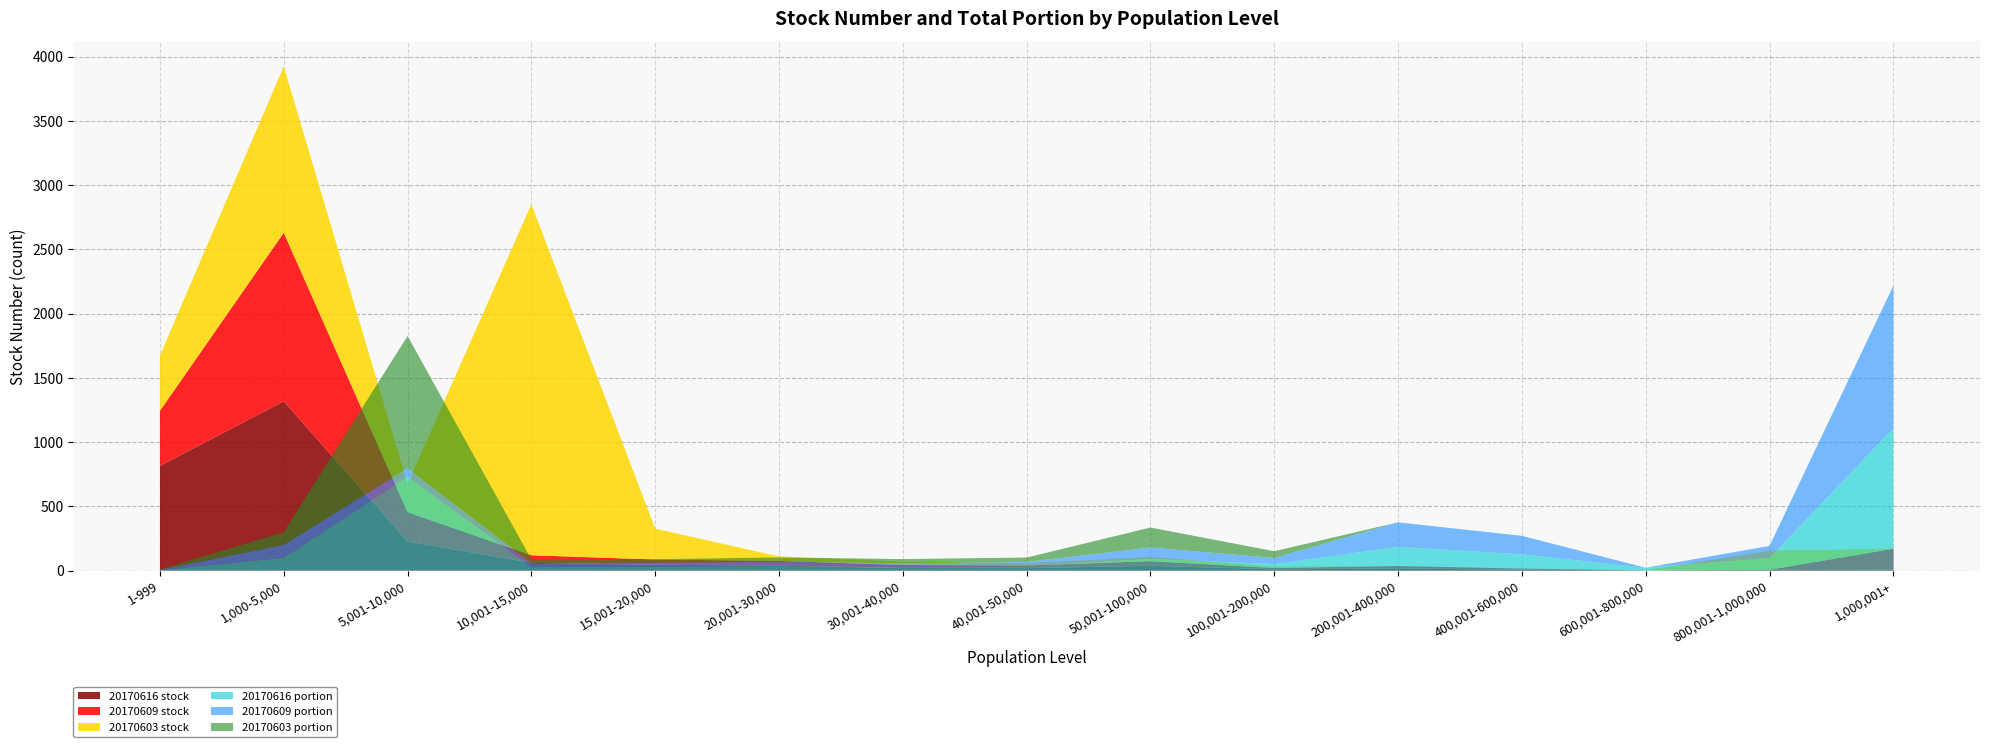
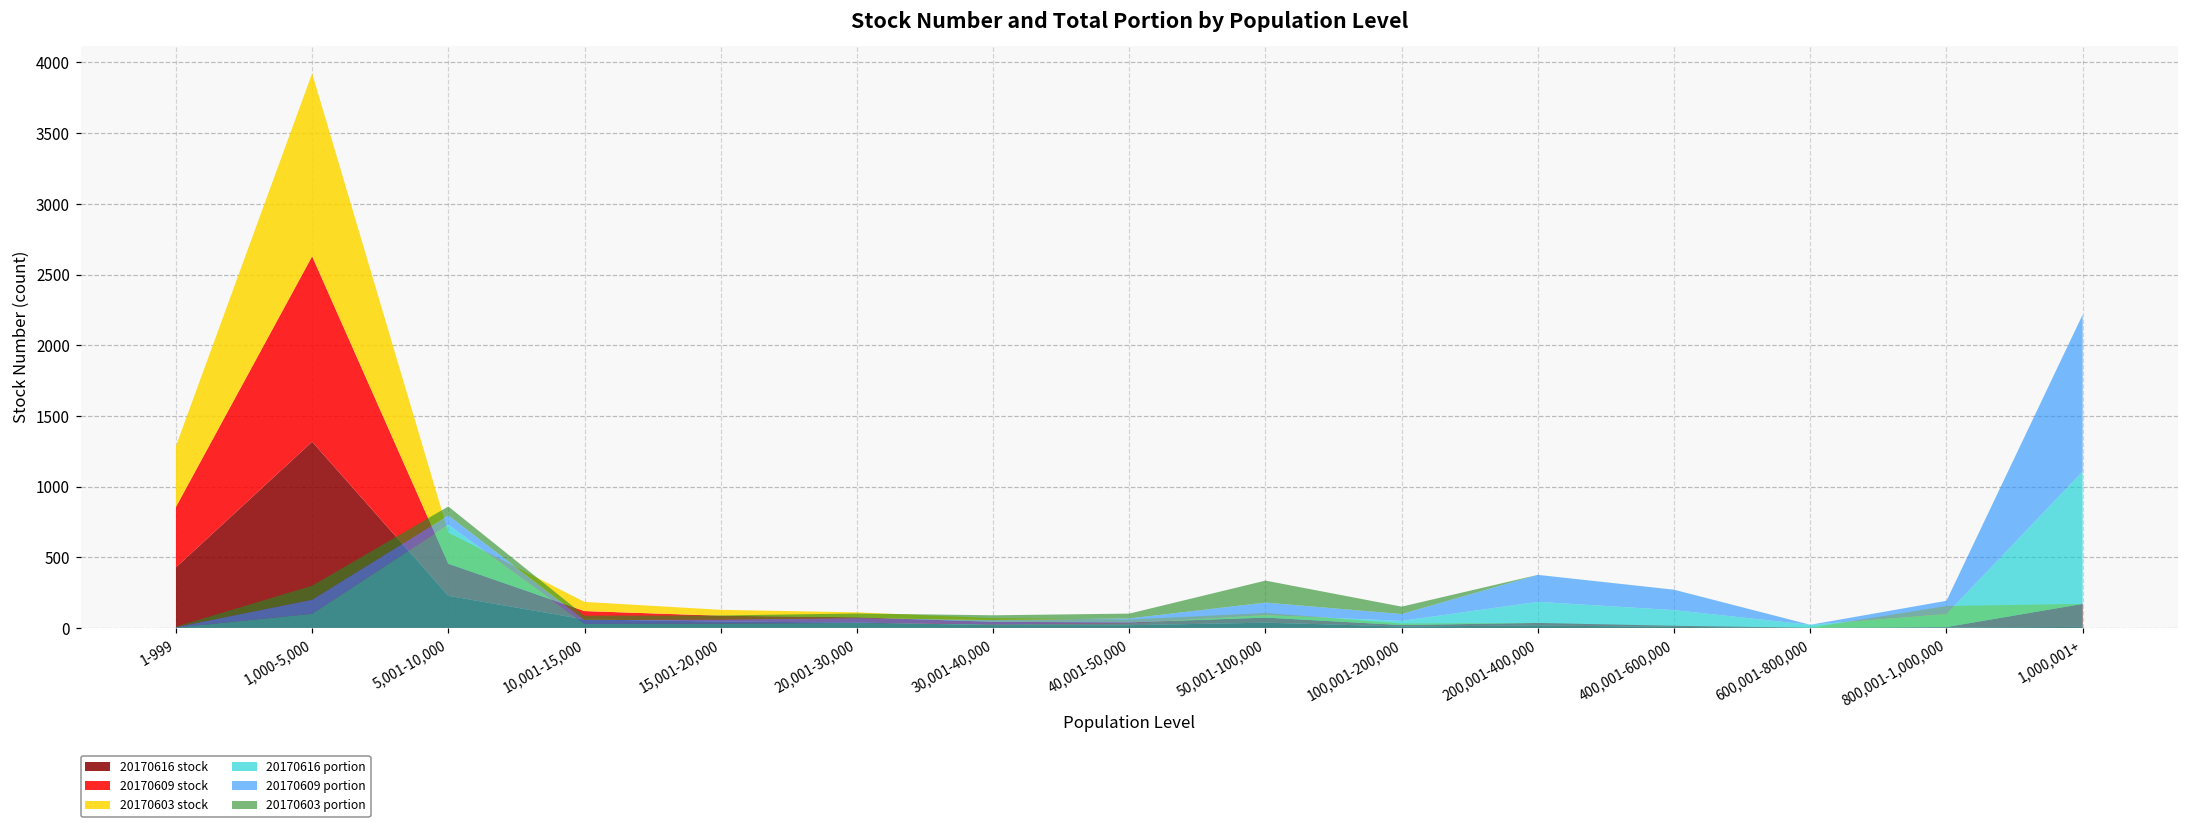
  {
    "20170616 stock": {
-     "1-999": 820,
+     "1-999": 430,
      "1,000-5,000": 1320,
      "5,001-10,000": 230,
      "50,001-100,000": 40
    },
    "20170609 stock": {
      "1-999": 430,
      "1,000-5,000": 1310,
      "5,001-10,000": 230,
      "10,001-15,000": 60
    },
    "20170603 stock": {
      "1-999": 430,
      "1,000-5,000": 1290,
      "5,001-10,000": 220,
-     "10,001-15,000": 2730,
-     "15,001-20,000": 240,
+     "10,001-15,000": 70,
+     "15,001-20,000": 40,
      "800,001-1,000,000": 150
    },
    "20170616 portion": {
      "1,000-5,000": 100,
      "5,001-10,000": 730,
      "10,001-15,000": 30,
      "200,001-400,000": 180,
      "400,001-600,000": 130,
      "800,001-1,000,000": 100,
      "1,000,001+": 1110
    },
    "20170609 portion": {
      "1,000-5,000": 100,
      "5,001-10,000": 70,
      "50,001-100,000": 90,
      "100,001-200,000": 50
    },
    "20170603 portion": {
      "1,000-5,000": 100,
-     "5,001-10,000": 1030,
+     "5,001-10,000": 60,
      "10,001-15,000": 30,
      "30,001-40,000": 30,
      "40,001-50,000": 30,
      "50,001-100,000": 160,
      "100,001-200,000": 50
    }
  }
